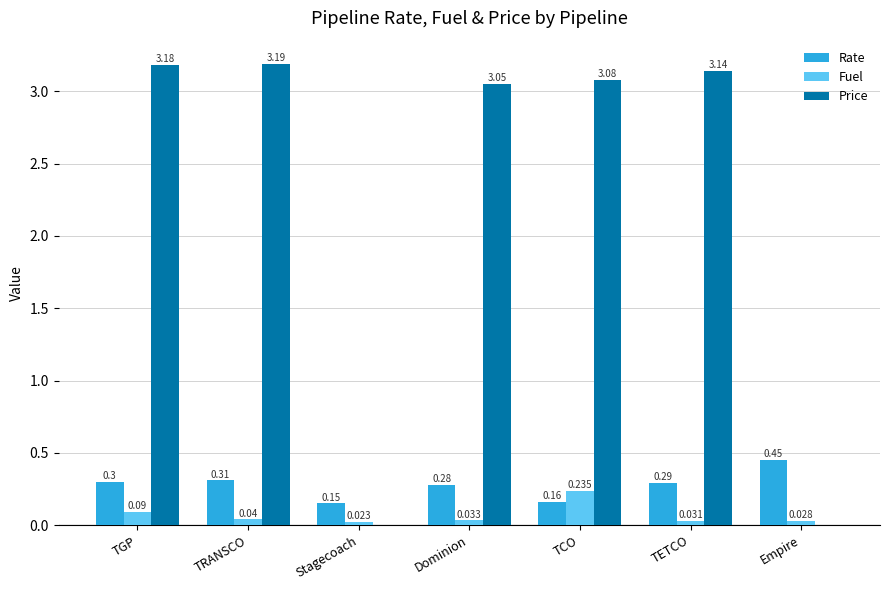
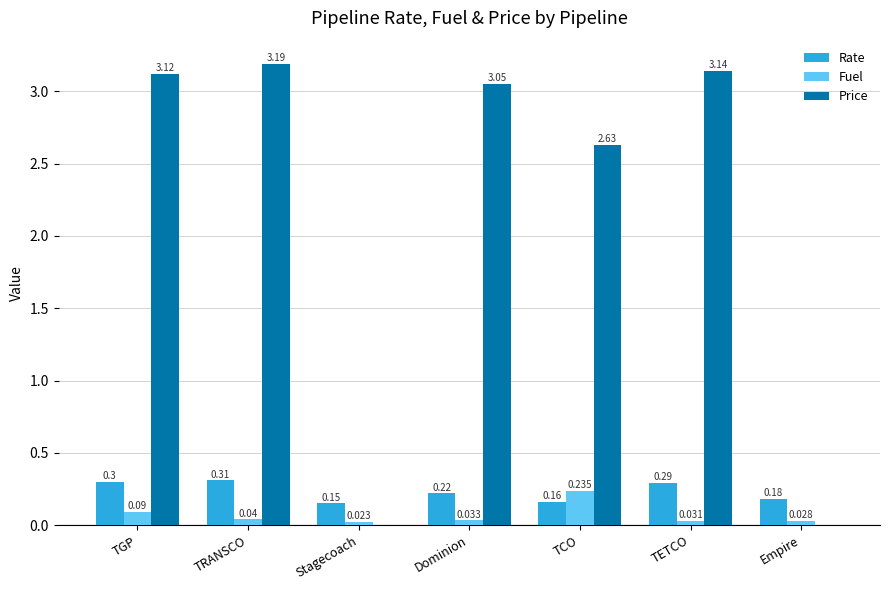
  {
    "Rate": {
      "TGP": 0.3,
      "TRANSCO": 0.31,
      "Stagecoach": 0.15,
-     "Dominion": 0.28,
+     "Dominion": 0.22,
      "TCO": 0.16,
      "TETCO": 0.29,
-     "Empire": 0.45
+     "Empire": 0.18
    },
    "Fuel": {
      "TGP": 0.09,
      "TRANSCO": 0.04,
      "Stagecoach": 0.023,
      "Dominion": 0.033,
      "TCO": 0.235,
      "TETCO": 0.031,
      "Empire": 0.028
    },
    "Price": {
-     "TGP": 3.18,
+     "TGP": 3.12,
      "TRANSCO": 3.19,
      "Dominion": 3.05,
-     "TCO": 3.08,
+     "TCO": 2.63,
      "TETCO": 3.14
    }
  }
